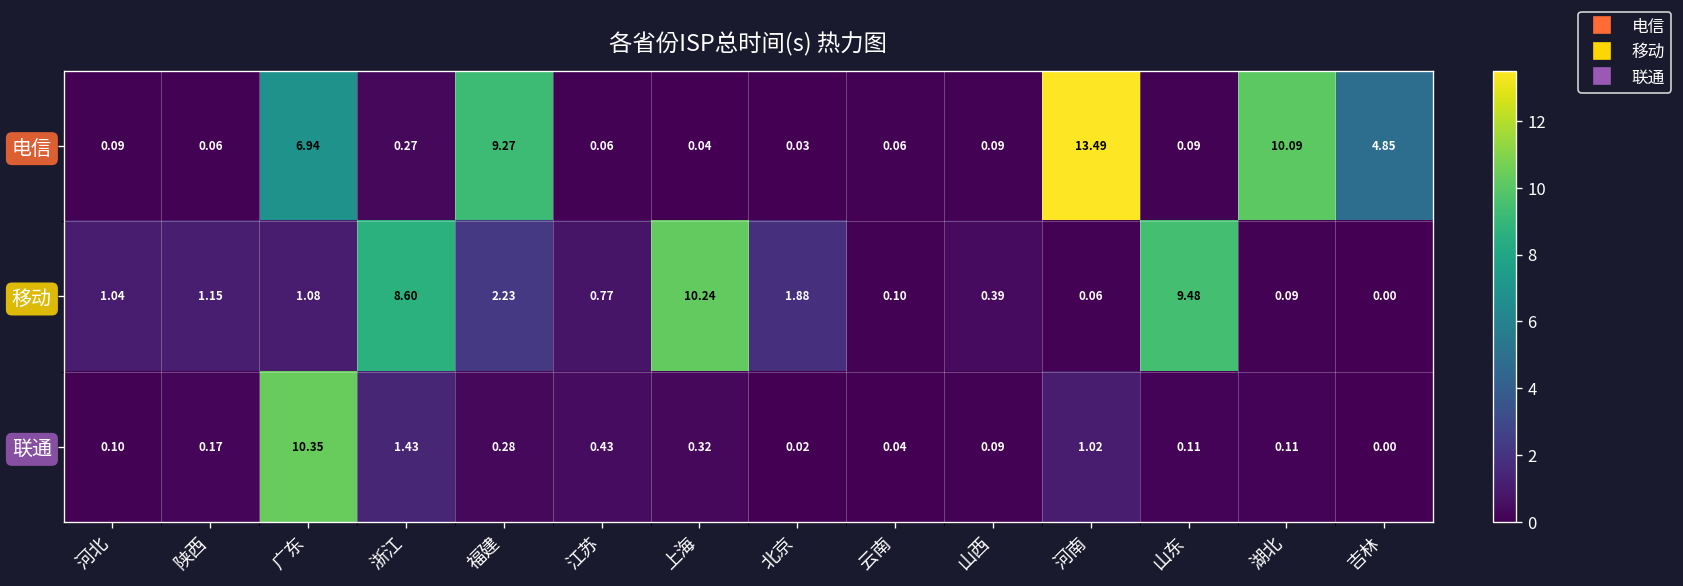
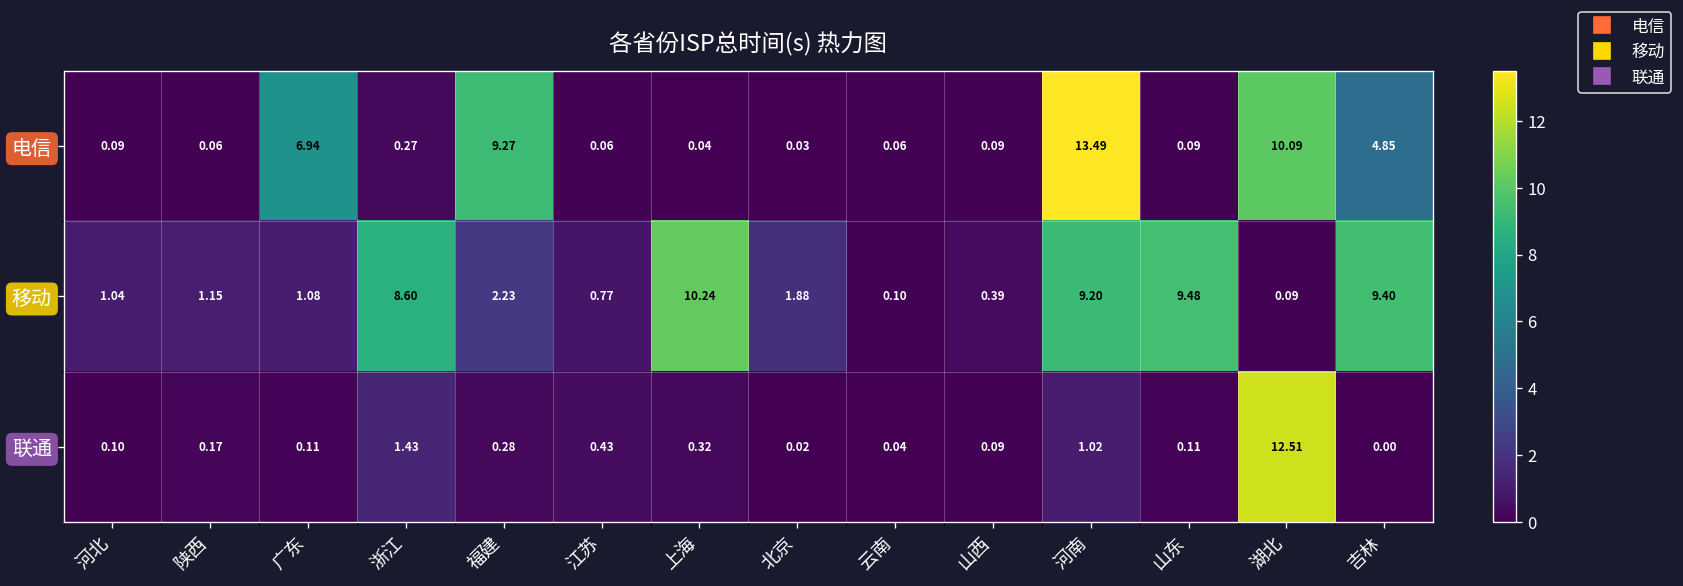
  {
    "电信": {
      "河北": 0.09,
      "陕西": 0.06,
      "广东": 6.94,
      "浙江": 0.27,
      "福建": 9.27,
      "江苏": 0.06,
      "上海": 0.04,
      "北京": 0.03,
      "云南": 0.06,
      "山西": 0.09,
      "河南": 13.49,
      "山东": 0.09,
      "湖北": 10.09,
      "吉林": 4.85
    },
    "移动": {
      "河北": 1.04,
      "陕西": 1.15,
      "广东": 1.08,
      "浙江": 8.60,
      "福建": 2.23,
      "江苏": 0.77,
      "上海": 10.24,
      "北京": 1.88,
      "云南": 0.10,
      "山西": 0.39,
-     "河南": 0.06,
+     "河南": 9.20,
      "山东": 9.48,
      "湖北": 0.09,
-     "吉林": 0.00
+     "吉林": 9.40
    },
    "联通": {
      "河北": 0.10,
      "陕西": 0.17,
-     "广东": 10.35,
+     "广东": 0.11,
      "浙江": 1.43,
      "福建": 0.28,
      "江苏": 0.43,
      "上海": 0.32,
      "北京": 0.02,
      "云南": 0.04,
      "山西": 0.09,
      "河南": 1.02,
      "山东": 0.11,
-     "湖北": 0.11,
+     "湖北": 12.51,
      "吉林": 0.00
    }
  }
